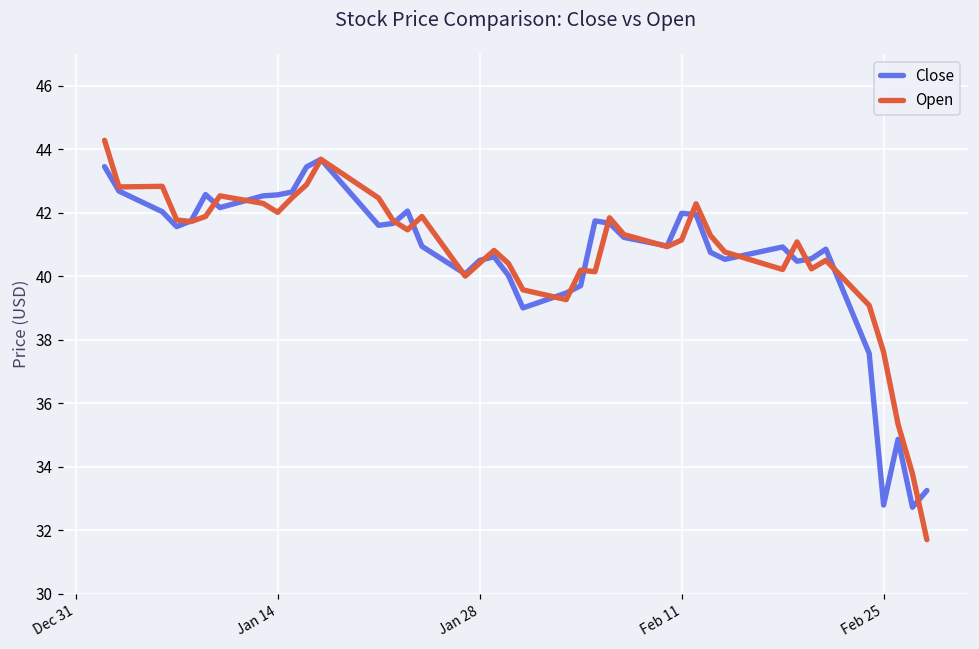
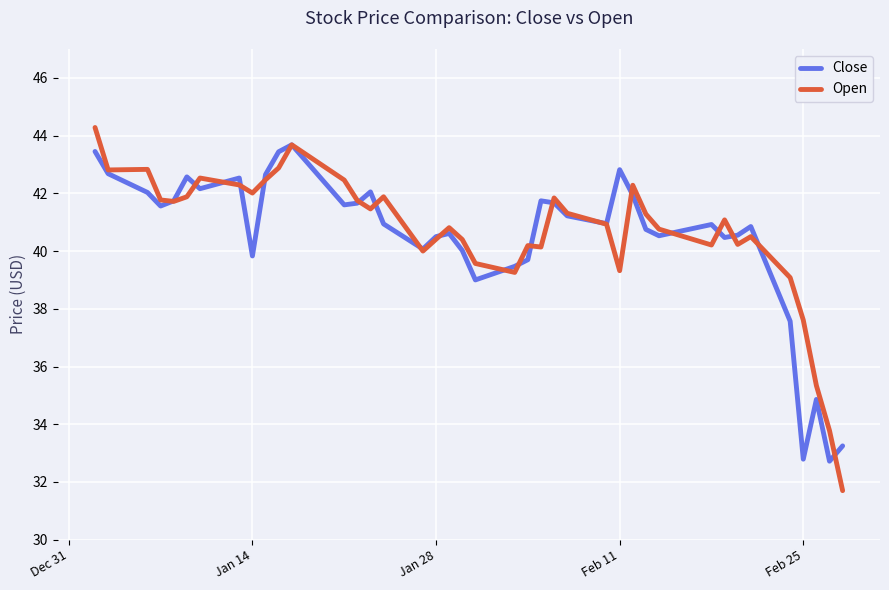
  {
    "Close": {
-     "Jan 14": 42.6,
+     "Jan 14": 39.8,
      "Jan 28": 40.5,
-     "Feb 11": 42.0,
+     "Feb 11": 42.8,
      "Feb 25": 32.8
    },
    "Open": {
      "Jan 14": 42.0,
      "Jan 28": 40.4,
-     "Feb 11": 41.1,
+     "Feb 11": 39.3,
      "Feb 25": 37.6
    }
  }
